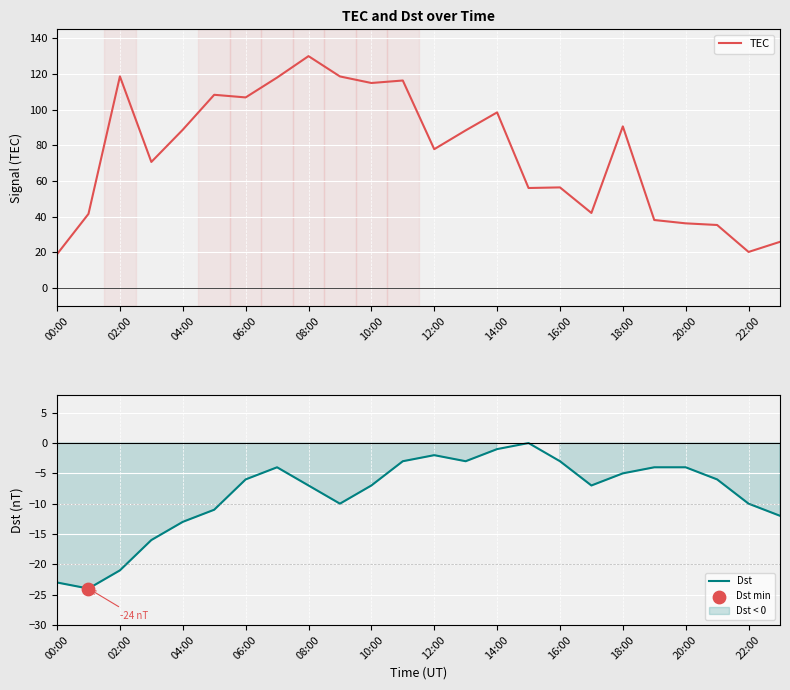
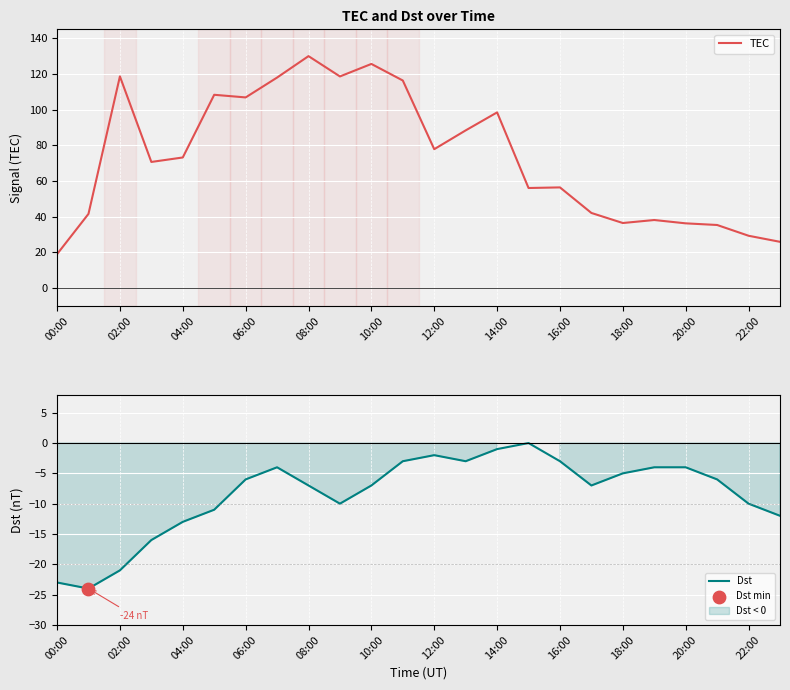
  {
    "TEC and Dst over Time": {
      "00:00": 19,
      "02:00": 119,
-     "04:00": 89,
+     "04:00": 73,
      "06:00": 107,
      "08:00": 130,
-     "10:00": 115,
+     "10:00": 126,
      "12:00": 78,
      "14:00": 98,
      "16:00": 56,
-     "18:00": 91,
+     "18:00": 36,
      "20:00": 36,
-     "22:00": 20
+     "22:00": 29
    }
  }
